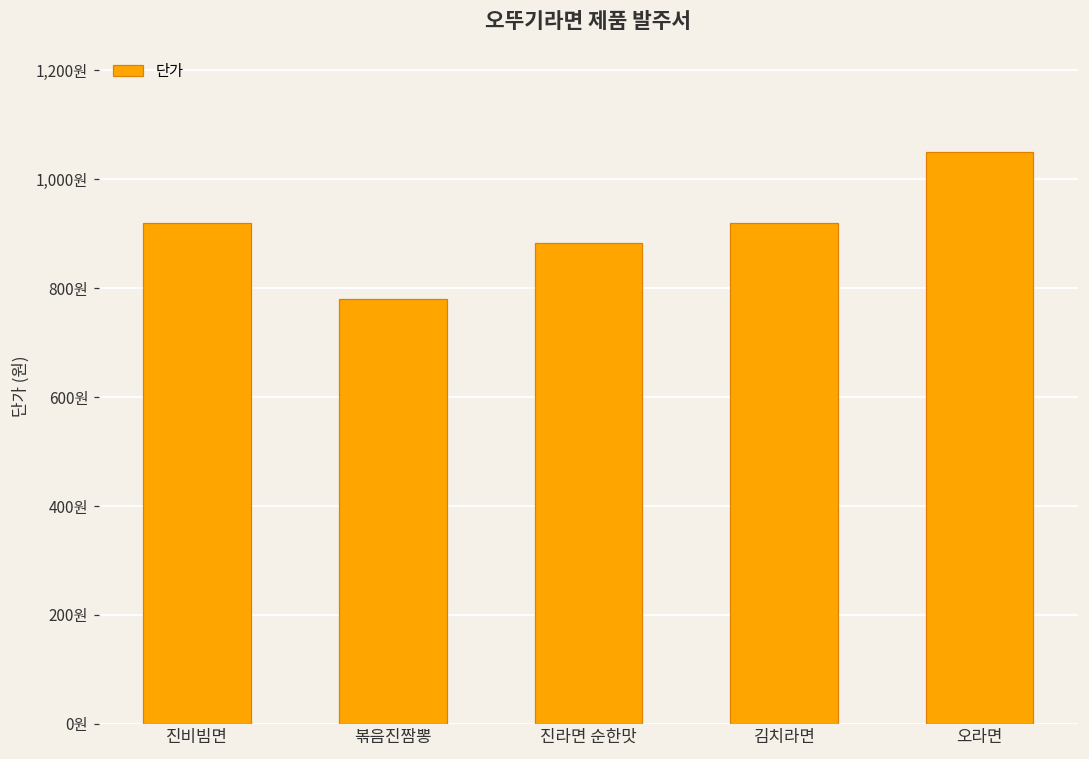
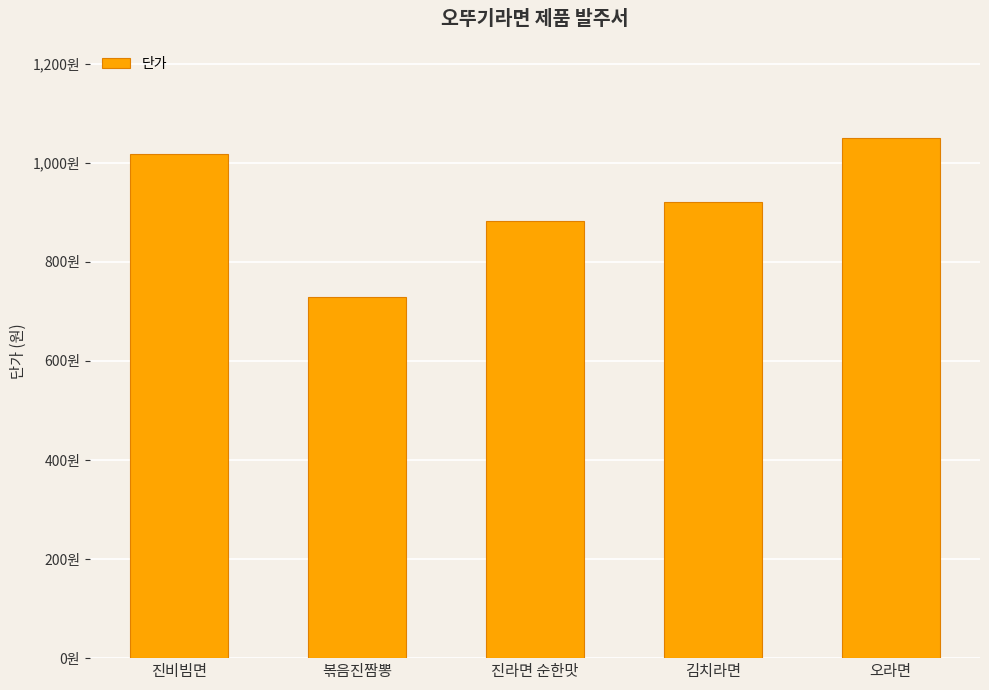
  {
-   "진비빔면": "920원",
-   "볶음진짬뽕": "780원",
+   "진비빔면": "1,020원",
+   "볶음진짬뽕": "730원",
    "진라면 순한맛": "880원",
    "김치라면": "920원",
    "오라면": "1,050원"
  }
